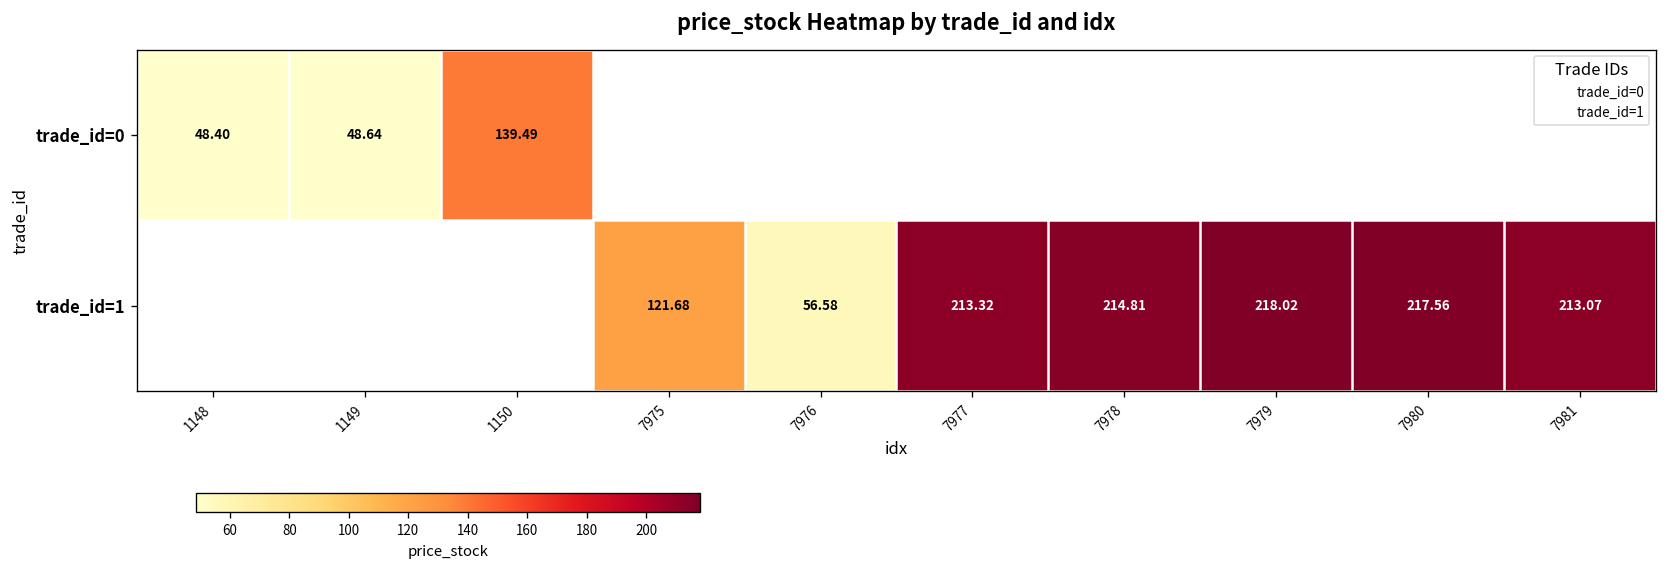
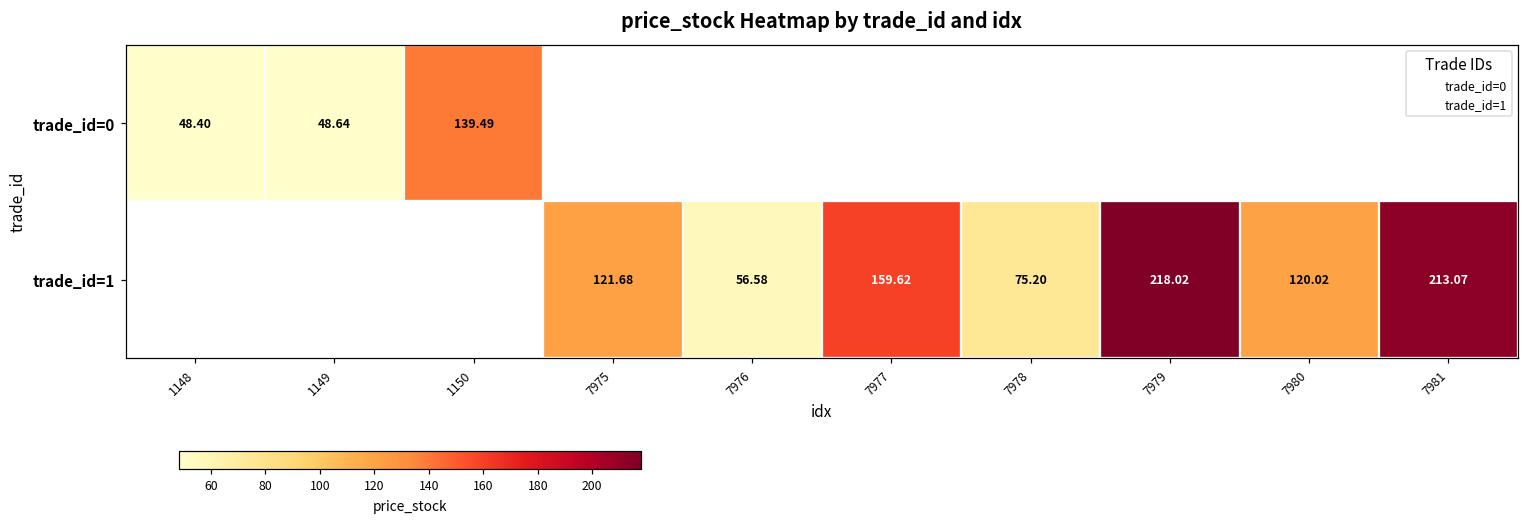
  {
    "trade_id=0": {
      "1148": 48.40,
      "1149": 48.64,
      "1150": 139.49
    },
    "trade_id=1": {
      "7975": 121.68,
      "7976": 56.58,
-     "7977": 213.32,
-     "7978": 214.81,
+     "7977": 159.62,
+     "7978": 75.20,
      "7979": 218.02,
-     "7980": 217.56,
+     "7980": 120.02,
      "7981": 213.07
    }
  }
